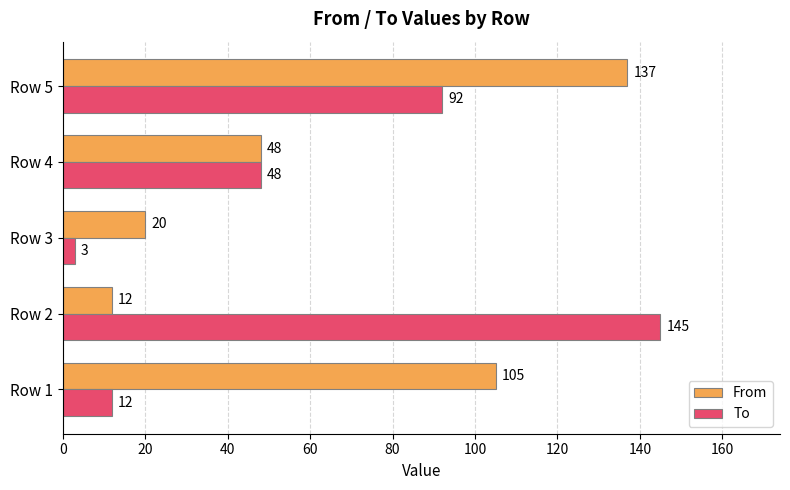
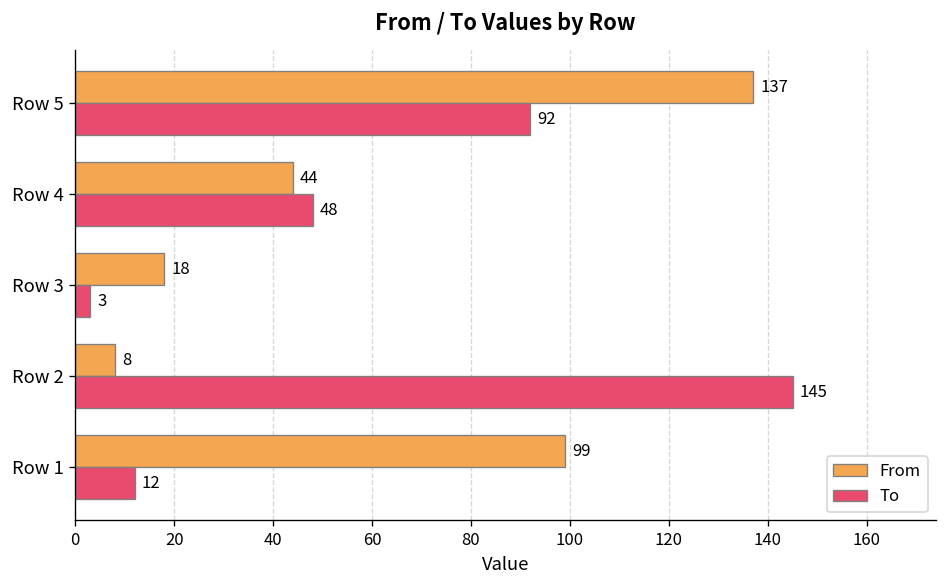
  {
    "From": {
      "Row 5": 137,
-     "Row 4": 48,
-     "Row 3": 20,
-     "Row 2": 12,
-     "Row 1": 105
+     "Row 4": 44,
+     "Row 3": 18,
+     "Row 2": 8,
+     "Row 1": 99
    },
    "To": {
      "Row 5": 92,
      "Row 4": 48,
      "Row 3": 3,
      "Row 2": 145,
      "Row 1": 12
    }
  }
